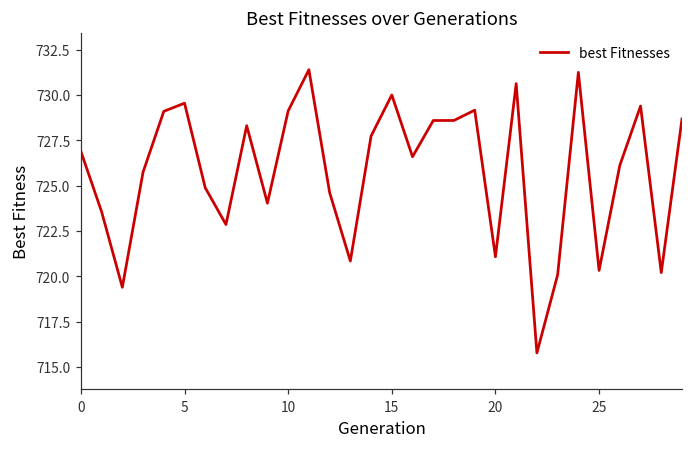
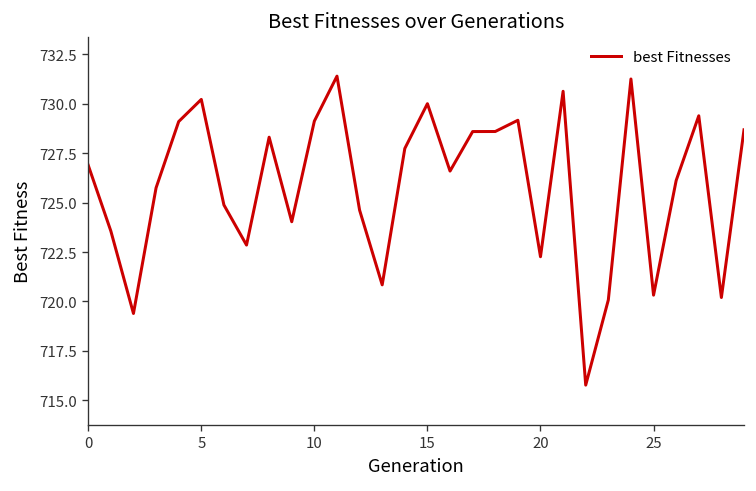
  {
    "0": 726.9,
-   "5": 729.5,
+   "5": 730.2,
    "10": 729.1,
    "15": 730.0,
-   "20": 721.1,
+   "20": 722.3,
    "25": 720.3
  }
